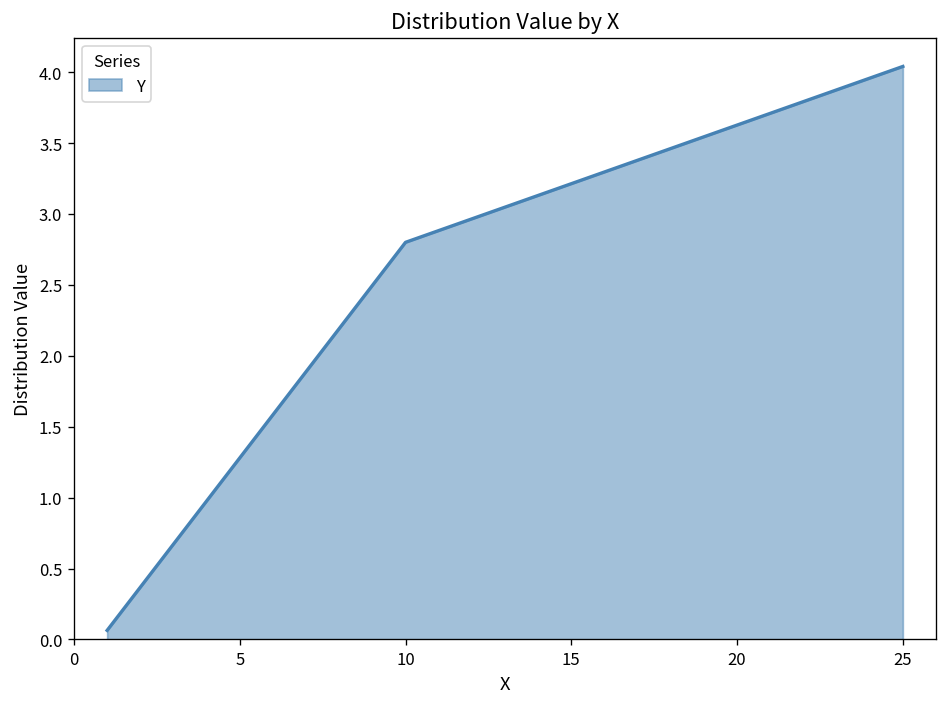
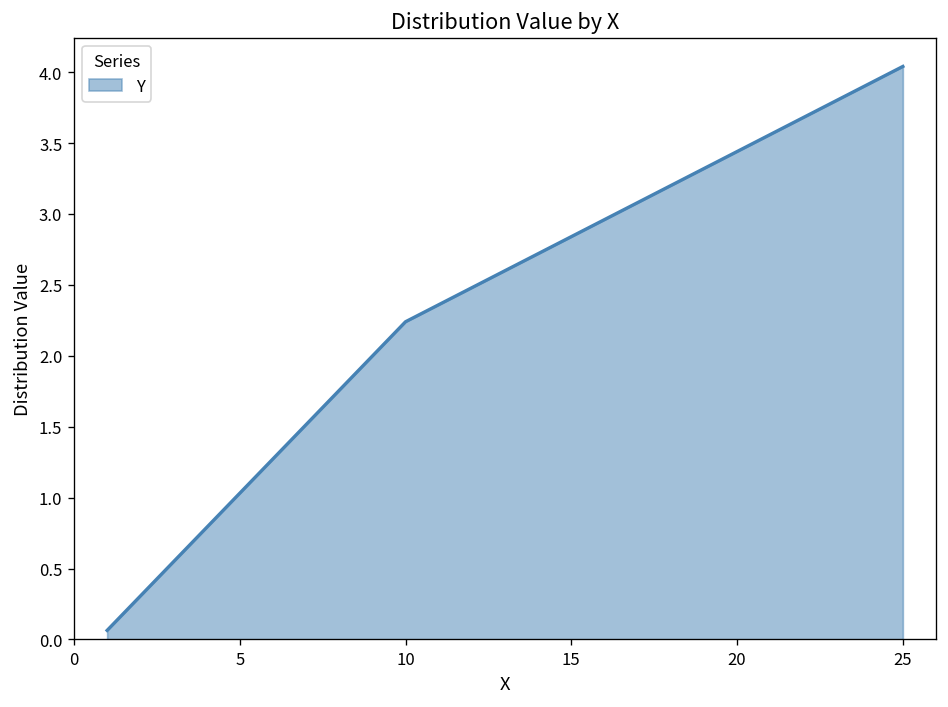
  {
-   "10": 2.80,
+   "10": 2.24,
    "25": 4.04
  }
